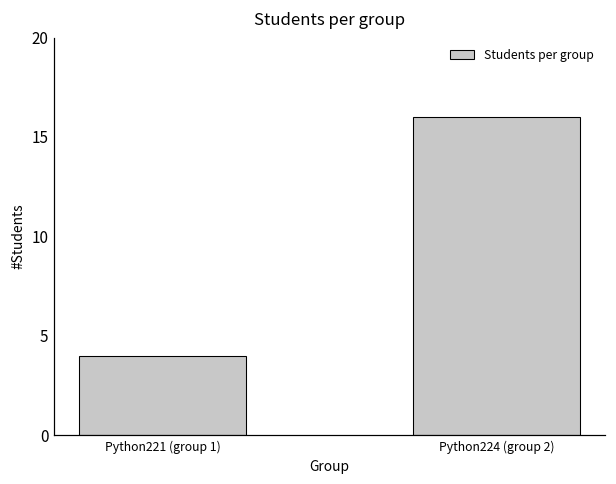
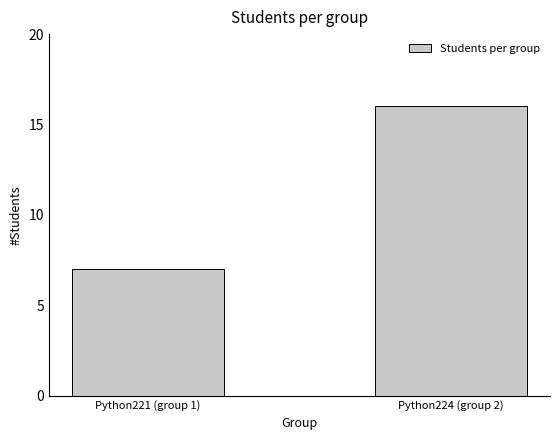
  {
-   "Python221 (group 1)": 4,
+   "Python221 (group 1)": 7,
    "Python224 (group 2)": 16
  }
